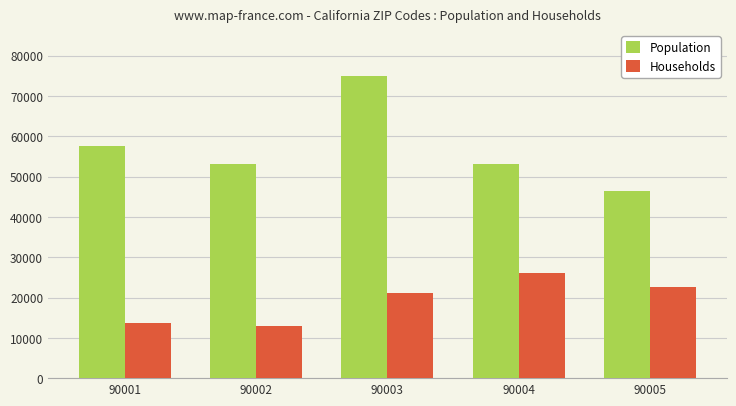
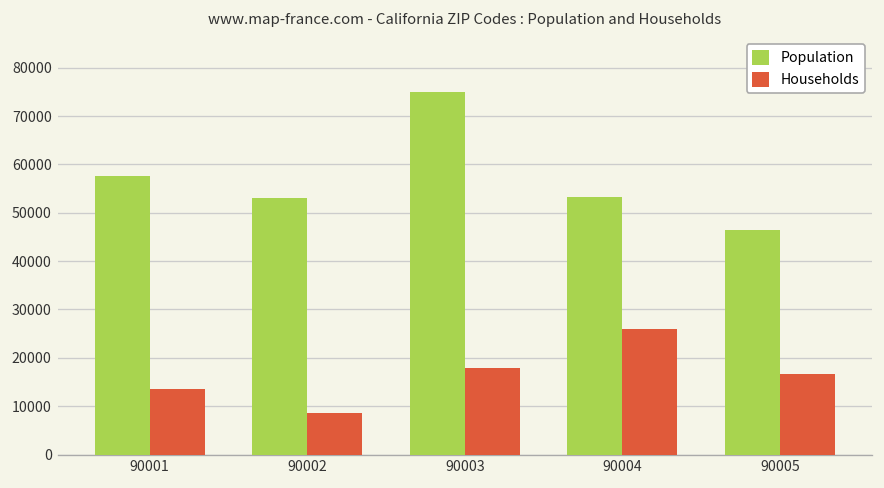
  {
    "Population": {
      "90001": 58000,
      "90002": 53000,
      "90003": 75000,
      "90004": 53000,
      "90005": 46000
    },
    "Households": {
      "90001": 14000,
-     "90002": 13000,
-     "90003": 21000,
+     "90002": 9000,
+     "90003": 18000,
      "90004": 26000,
-     "90005": 23000
+     "90005": 17000
    }
  }
